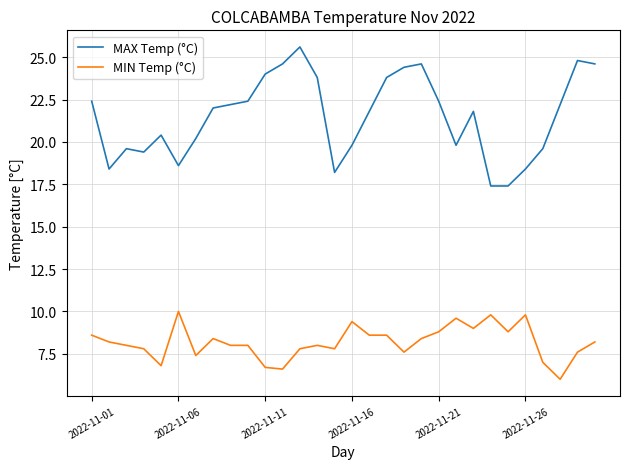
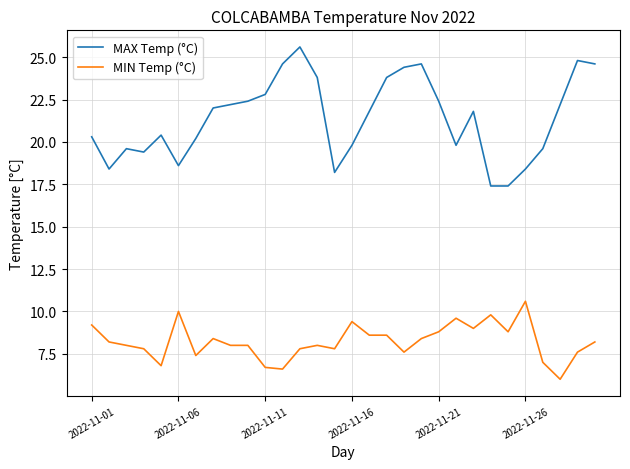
  {
    "MAX Temp (°C)": {
-     "2022-11-01": 22.4,
+     "2022-11-01": 20.3,
      "2022-11-06": 18.6,
-     "2022-11-11": 24.0,
+     "2022-11-11": 22.8,
      "2022-11-16": 19.8,
      "2022-11-21": 22.4,
      "2022-11-26": 18.4
    },
    "MIN Temp (°C)": {
-     "2022-11-01": 8.6,
+     "2022-11-01": 9.2,
      "2022-11-06": 10.0,
      "2022-11-11": 6.7,
      "2022-11-16": 9.4,
      "2022-11-21": 8.8,
-     "2022-11-26": 9.8
+     "2022-11-26": 10.6
    }
  }
